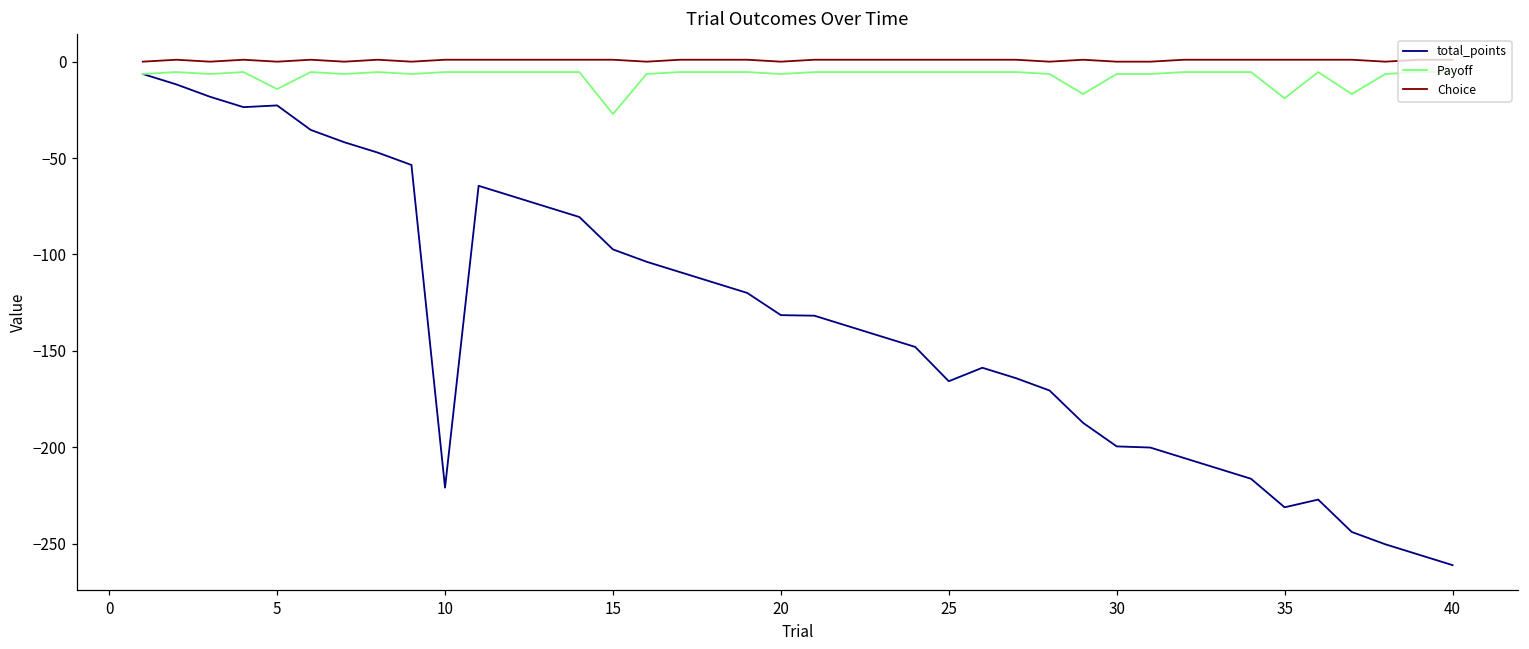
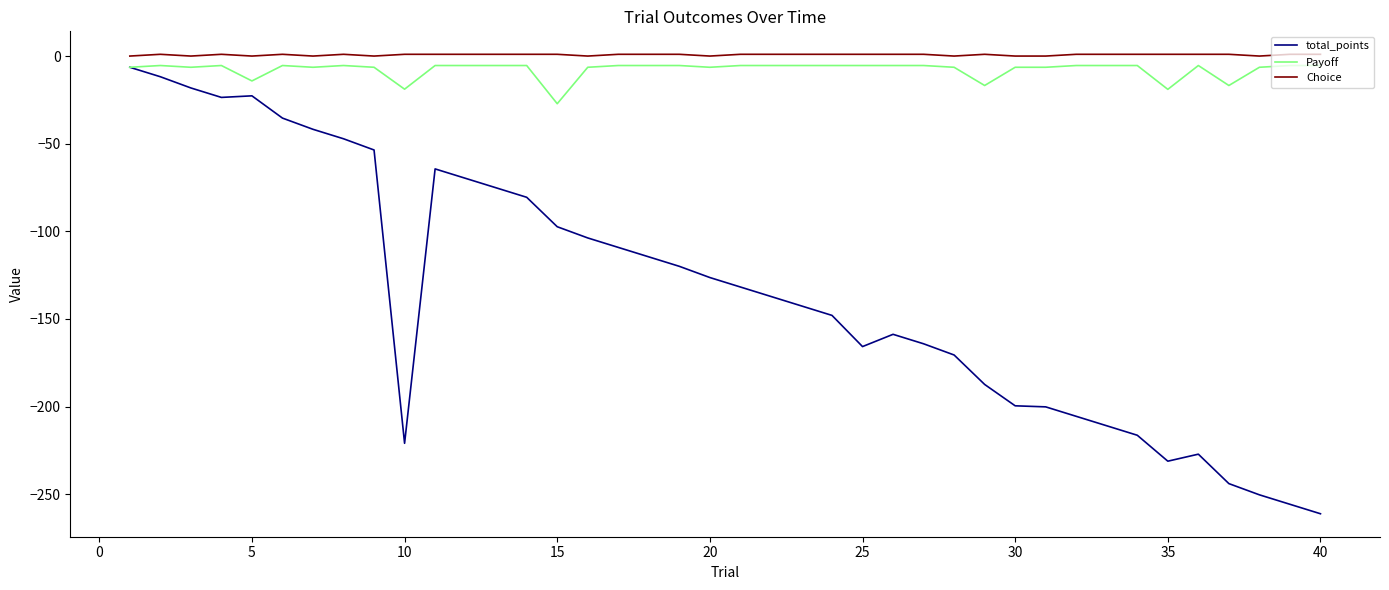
  {
    "total_points": {
      "5": -23,
      "10": -221,
      "15": -97,
-     "20": -132,
+     "20": -126,
      "25": -166,
      "30": -200,
      "35": -231,
      "40": -261
    },
    "Payoff": {
      "5": -14,
-     "10": -5,
+     "10": -19,
      "15": -27,
      "20": -6,
      "25": -5,
      "30": -6,
      "35": -19
    },
    "Choice": {
      "5": 0,
      "10": 1,
      "15": 1,
      "20": 0,
      "25": 1,
      "30": 0,
      "35": 1
    }
  }
